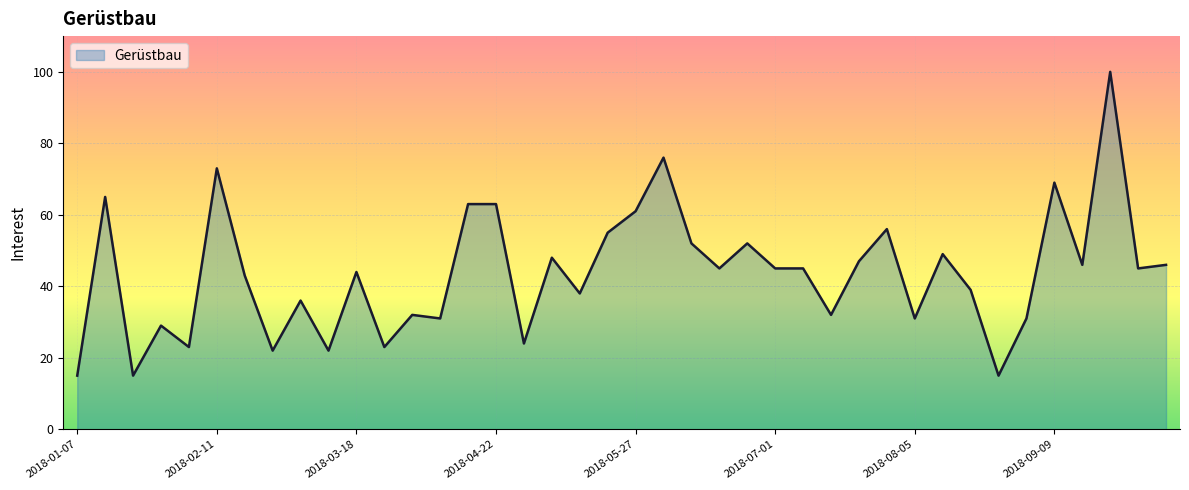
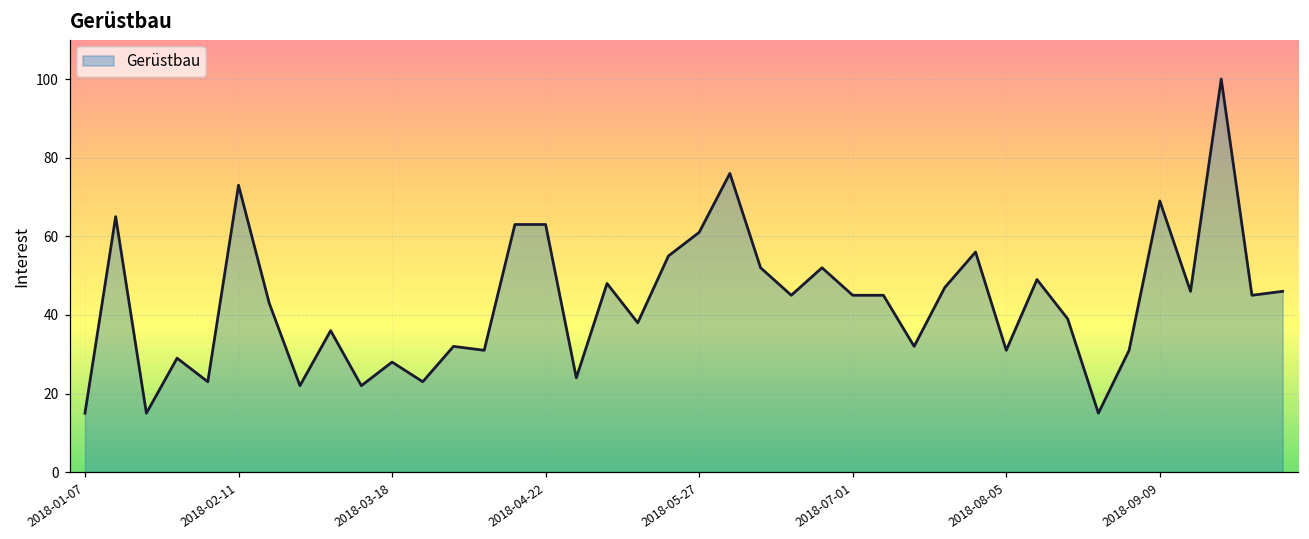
  {
    "2018-01-07": 15,
    "2018-02-11": 73,
-   "2018-03-18": 44,
+   "2018-03-18": 28,
    "2018-04-22": 63,
    "2018-05-27": 61,
    "2018-07-01": 45,
    "2018-08-05": 31,
    "2018-09-09": 69
  }
